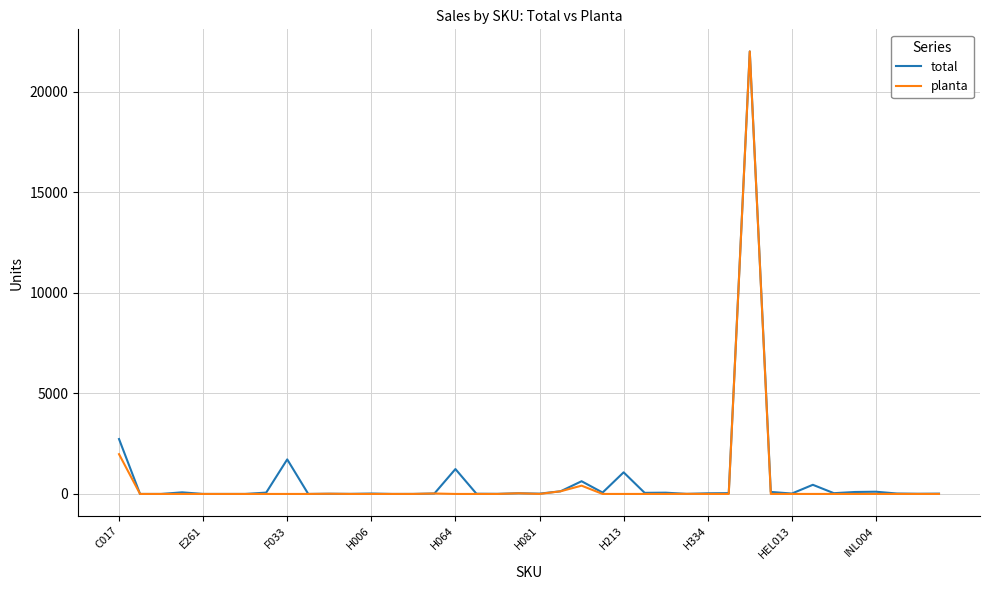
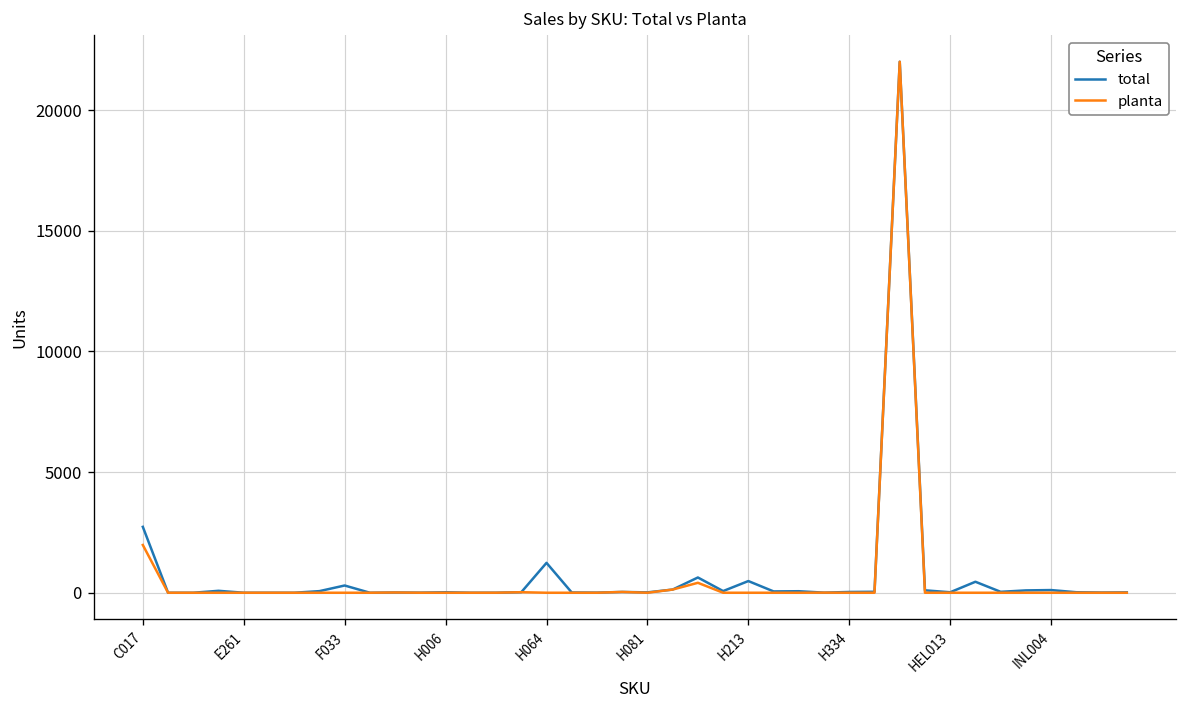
  {
    "total": {
      "C017": 2700,
-     "F033": 1700,
+     "F033": 300,
      "H064": 1200,
-     "H213": 1100
+     "H213": 500
    },
    "planta": {
      "C017": 2000,
      "F033": 0,
      "H064": 0,
      "H213": 0
    }
  }
